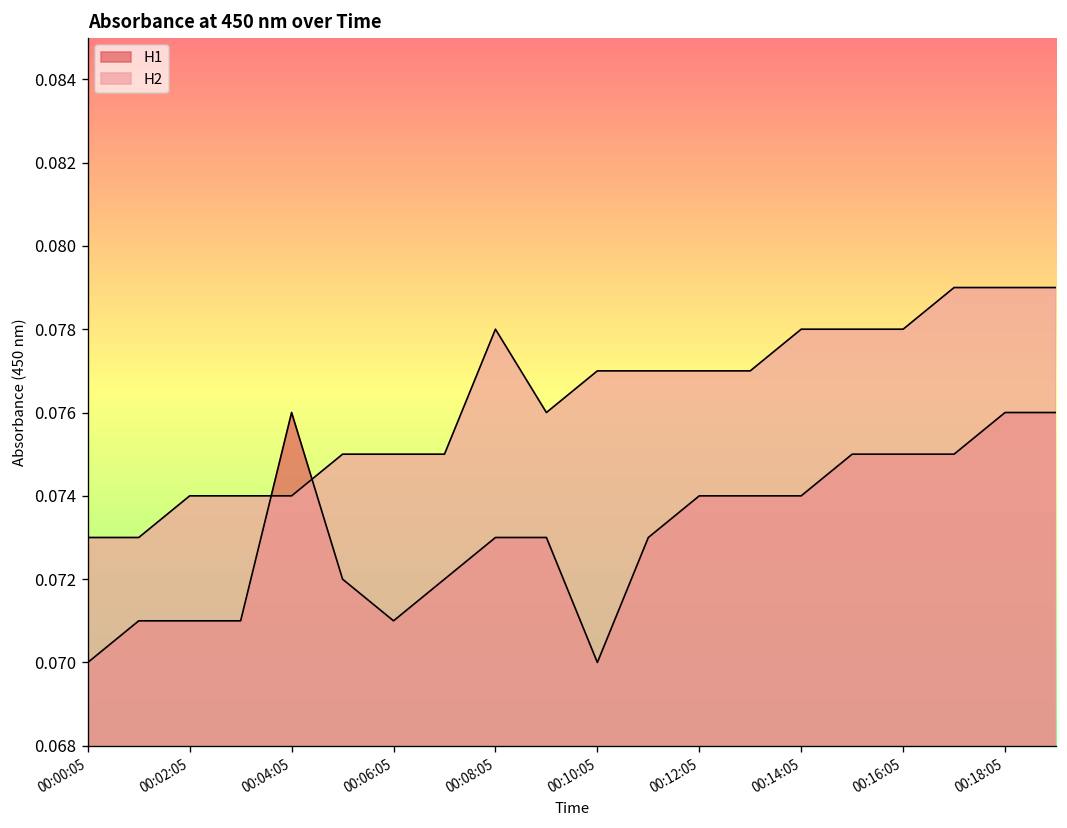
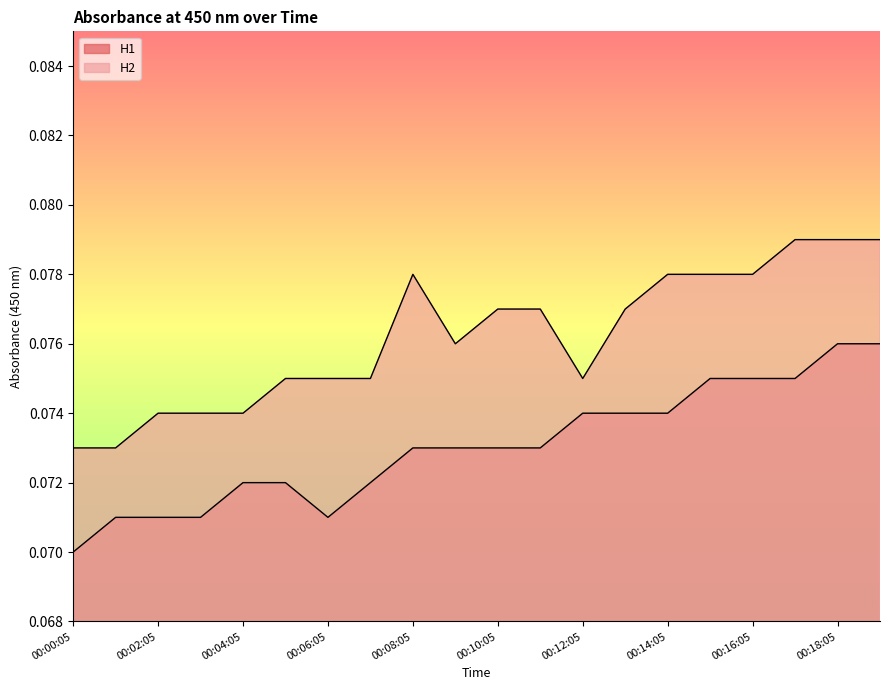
  {
    "H1": {
      "00:00:05": 0.070,
      "00:02:05": 0.071,
-     "00:04:05": 0.076,
+     "00:04:05": 0.072,
      "00:06:05": 0.071,
      "00:08:05": 0.073,
-     "00:10:05": 0.070,
+     "00:10:05": 0.073,
      "00:12:05": 0.074,
      "00:14:05": 0.074,
      "00:16:05": 0.075,
      "00:18:05": 0.076
    },
    "H2": {
      "00:00:05": 0.073,
      "00:02:05": 0.074,
      "00:04:05": 0.074,
      "00:06:05": 0.075,
      "00:08:05": 0.078,
      "00:10:05": 0.077,
-     "00:12:05": 0.077,
+     "00:12:05": 0.075,
      "00:14:05": 0.078,
      "00:16:05": 0.078,
      "00:18:05": 0.079
    }
  }
